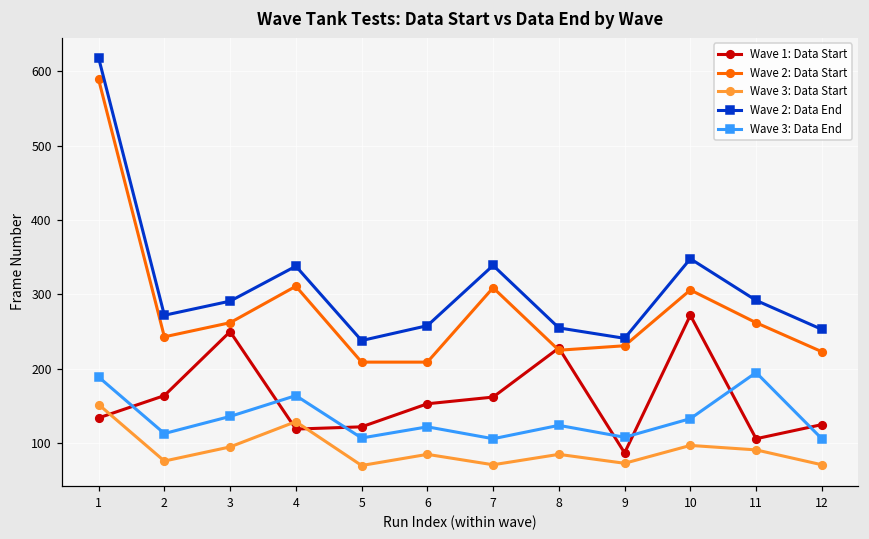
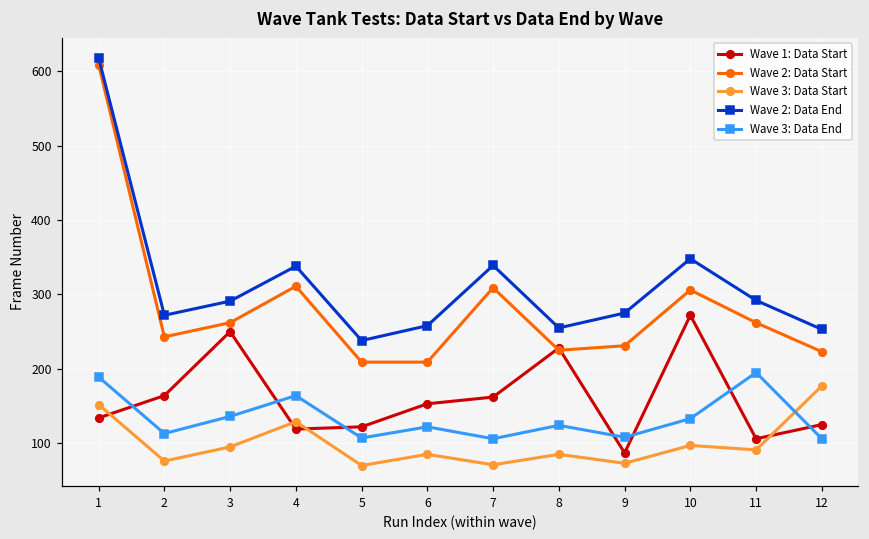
  {
    "Wave 1: Data Start": {
      "1": 130,
      "2": 160,
      "3": 250,
      "4": 120,
      "5": 120,
      "6": 150,
      "7": 160,
      "9": 90,
      "10": 270,
      "11": 110,
      "12": 130
    },
    "Wave 2: Data Start": {
-     "1": 590,
+     "1": 610,
      "2": 240,
      "3": 260,
      "4": 310,
      "5": 210,
      "6": 210,
      "7": 310,
      "9": 230,
      "10": 310,
      "11": 260,
      "12": 220
    },
    "Wave 3: Data Start": {
      "1": 150,
      "2": 80,
      "3": 100,
      "4": 130,
      "5": 70,
      "6": 90,
      "7": 70,
      "8": 90,
      "9": 70,
      "10": 100,
      "11": 90,
-     "12": 70
+     "12": 180
    },
    "Wave 2: Data End": {
      "1": 620,
      "2": 270,
      "3": 290,
      "4": 340,
      "5": 240,
      "6": 260,
      "7": 340,
      "8": 260,
-     "9": 240,
+     "9": 280,
      "10": 350,
      "11": 290,
      "12": 250
    },
    "Wave 3: Data End": {
      "1": 190,
      "2": 110,
      "3": 140,
      "4": 160,
      "5": 110,
      "6": 120,
      "7": 110,
      "8": 120,
      "9": 110,
      "10": 130,
      "11": 200,
      "12": 110
    }
  }
